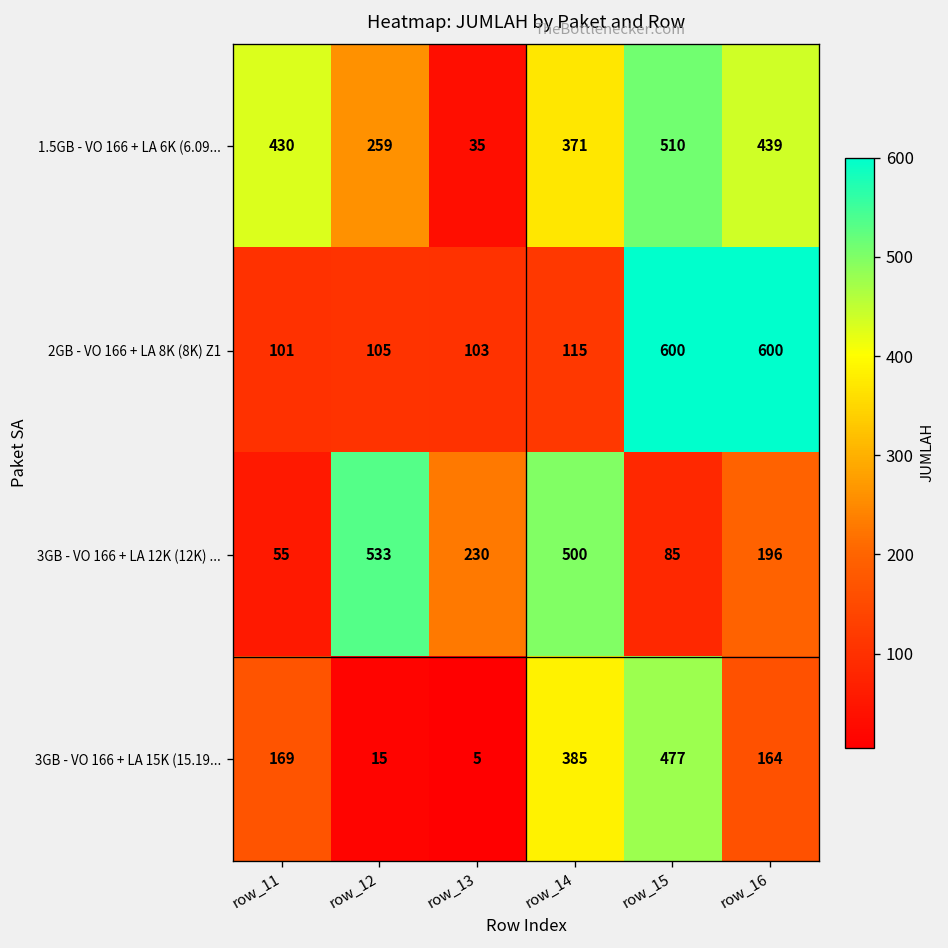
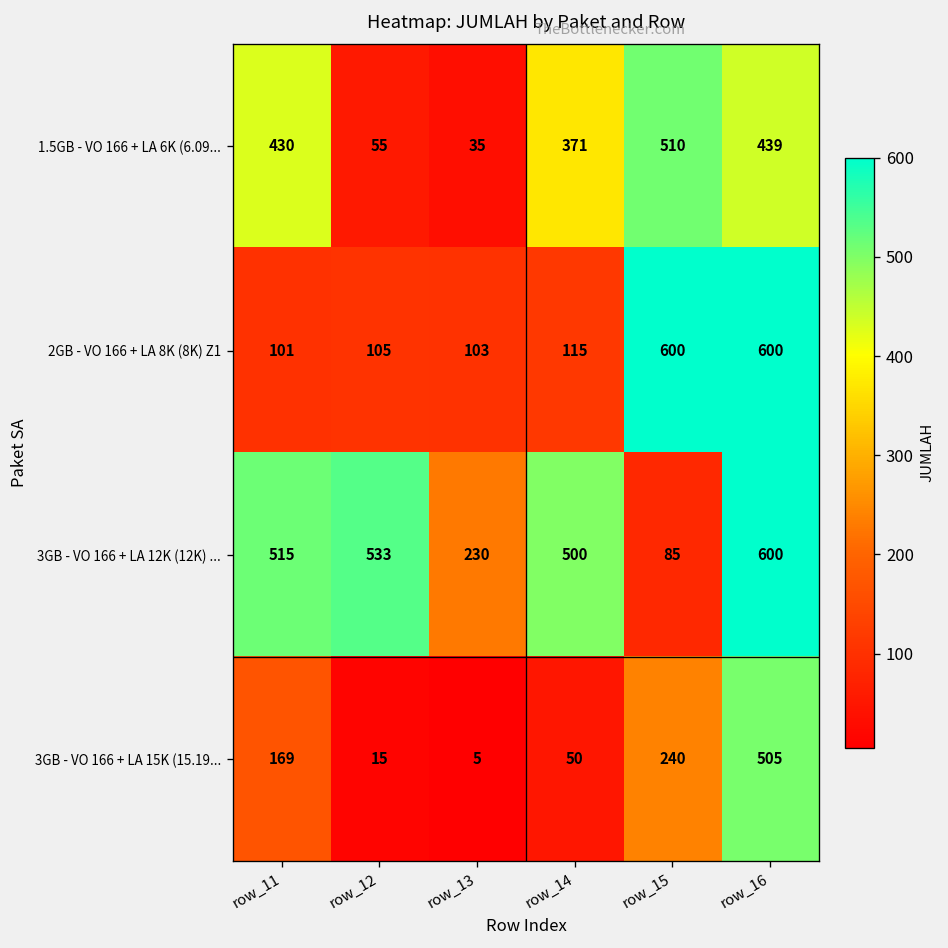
  {
    "1.5GB - VO 166 + LA 6K (6.09...": {
      "row_11": 430,
-     "row_12": 259,
+     "row_12": 55,
      "row_13": 35,
      "row_14": 371,
      "row_15": 510,
      "row_16": 439
    },
    "2GB - VO 166 + LA 8K (8K) Z1": {
      "row_11": 101,
      "row_12": 105,
      "row_13": 103,
      "row_14": 115,
      "row_15": 600,
      "row_16": 600
    },
    "3GB - VO 166 + LA 12K (12K) ...": {
-     "row_11": 55,
+     "row_11": 515,
      "row_12": 533,
      "row_13": 230,
      "row_14": 500,
      "row_15": 85,
-     "row_16": 196
+     "row_16": 600
    },
    "3GB - VO 166 + LA 15K (15.19...": {
      "row_11": 169,
      "row_12": 15,
      "row_13": 5,
-     "row_14": 385,
-     "row_15": 477,
-     "row_16": 164
+     "row_14": 50,
+     "row_15": 240,
+     "row_16": 505
    }
  }
